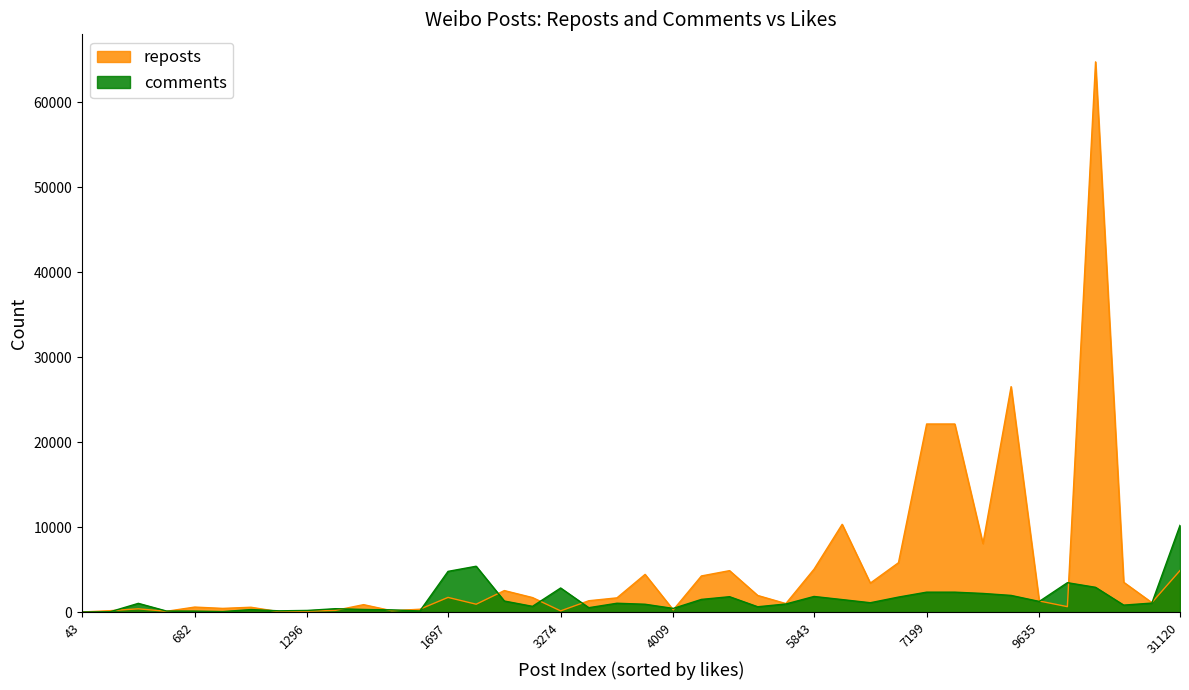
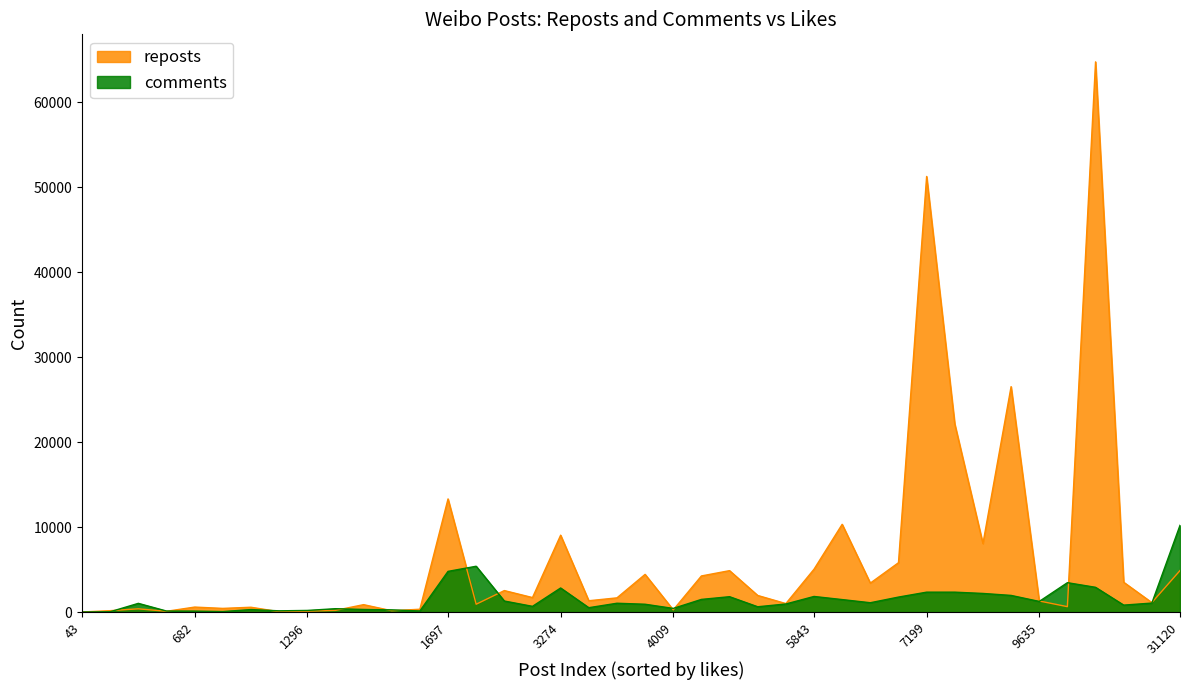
  {
    "reposts": {
      "682": 1000,
-     "1697": 2000,
-     "3274": 0,
+     "1697": 13000,
+     "3274": 9000,
      "5843": 5000,
-     "7199": 22000,
+     "7199": 51000,
      "31120": 5000
    },
    "comments": {
      "682": 0,
      "1697": 5000,
      "3274": 3000,
      "5843": 2000,
      "7199": 2000,
      "31120": 10000
    }
  }
